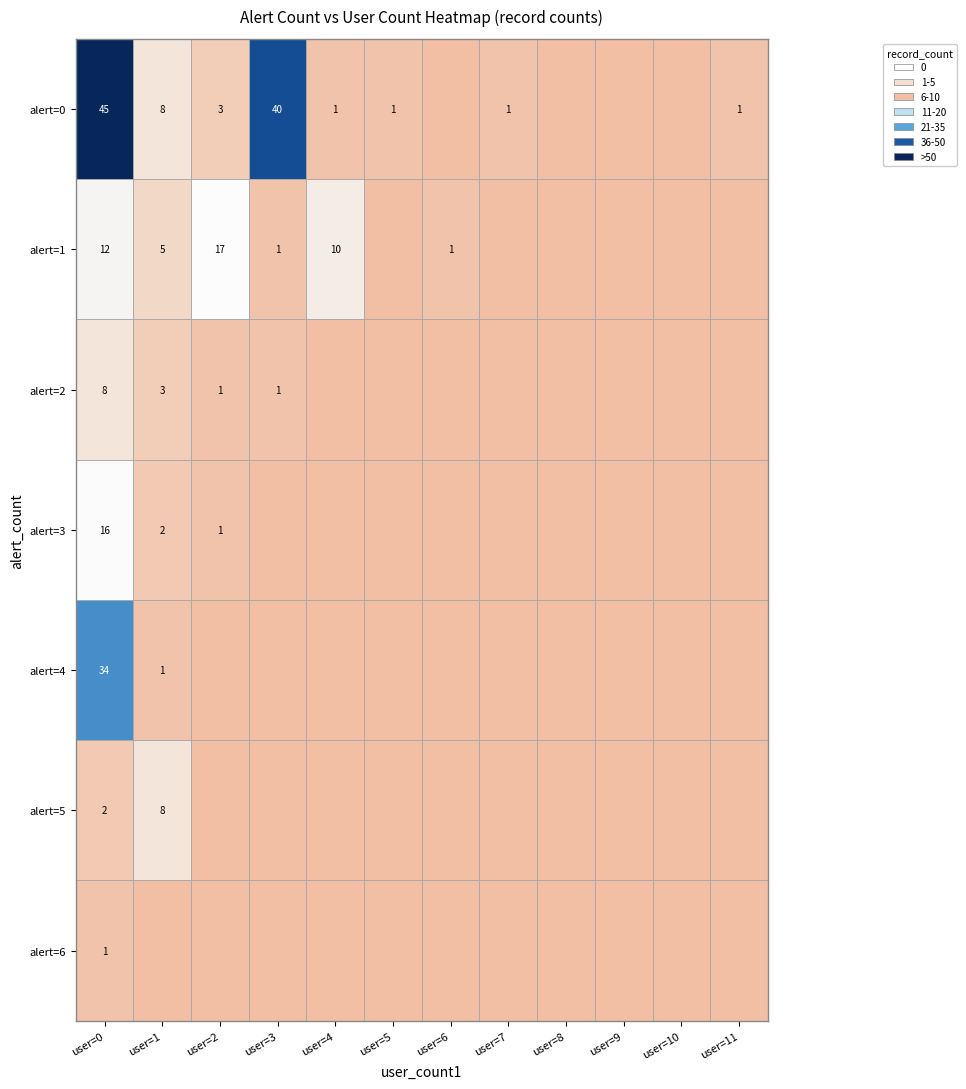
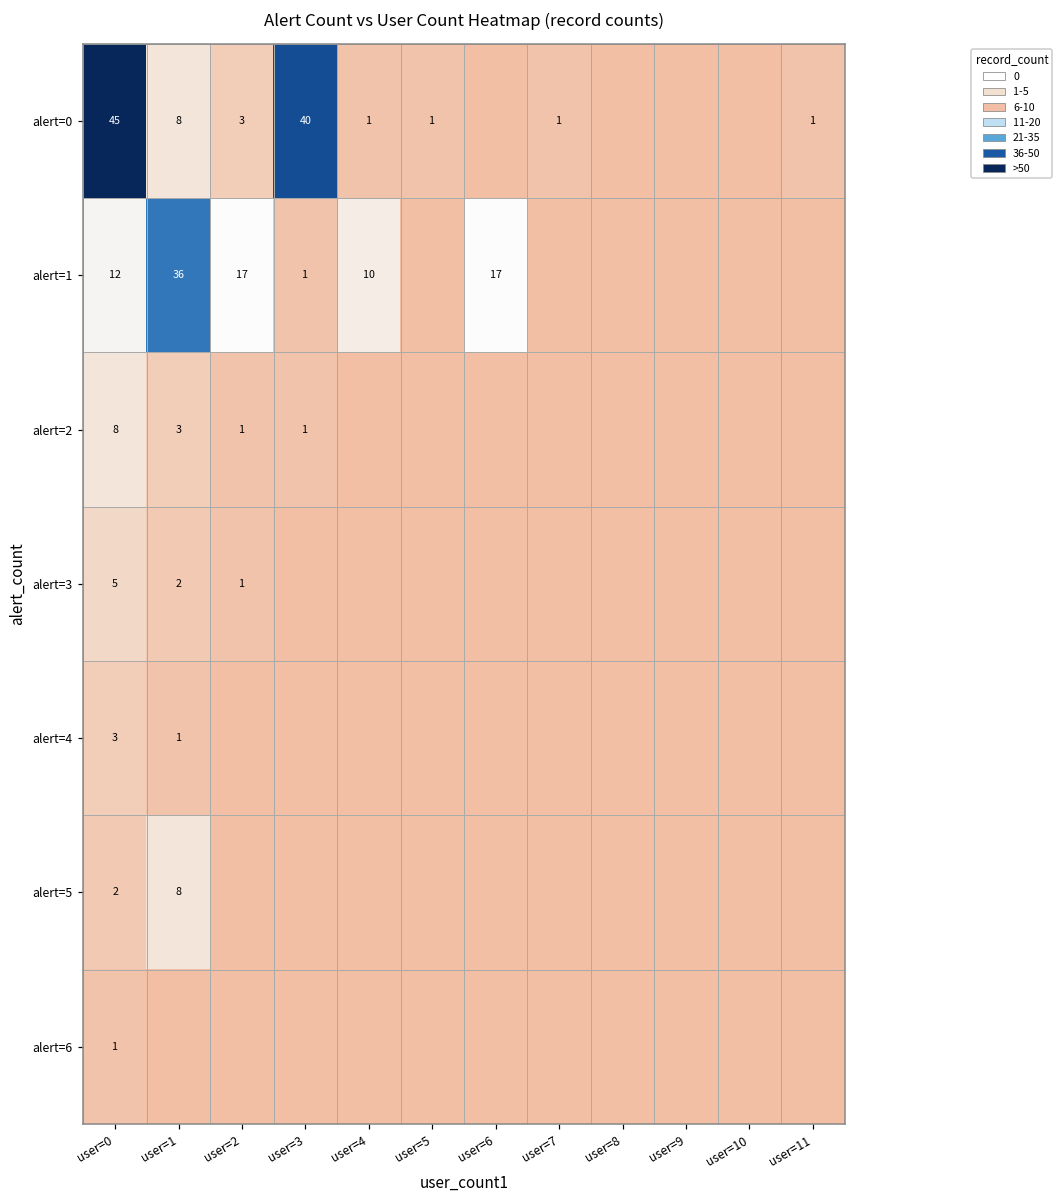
  {
    "alert=0": {
      "user=0": 45,
      "user=1": 8,
      "user=2": 3,
      "user=3": 40,
      "user=4": 1,
      "user=5": 1,
      "user=7": 1,
      "user=11": 1
    },
    "alert=1": {
      "user=0": 12,
-     "user=1": 5,
+     "user=1": 36,
      "user=2": 17,
      "user=3": 1,
      "user=4": 10,
-     "user=6": 1
+     "user=6": 17
    },
    "alert=2": {
      "user=0": 8,
      "user=1": 3,
      "user=2": 1,
      "user=3": 1
    },
    "alert=3": {
-     "user=0": 16,
+     "user=0": 5,
      "user=1": 2,
      "user=2": 1
    },
    "alert=4": {
-     "user=0": 34,
+     "user=0": 3,
      "user=1": 1
    },
    "alert=5": {
      "user=0": 2,
      "user=1": 8
    },
    "alert=6": {
      "user=0": 1
    }
  }
